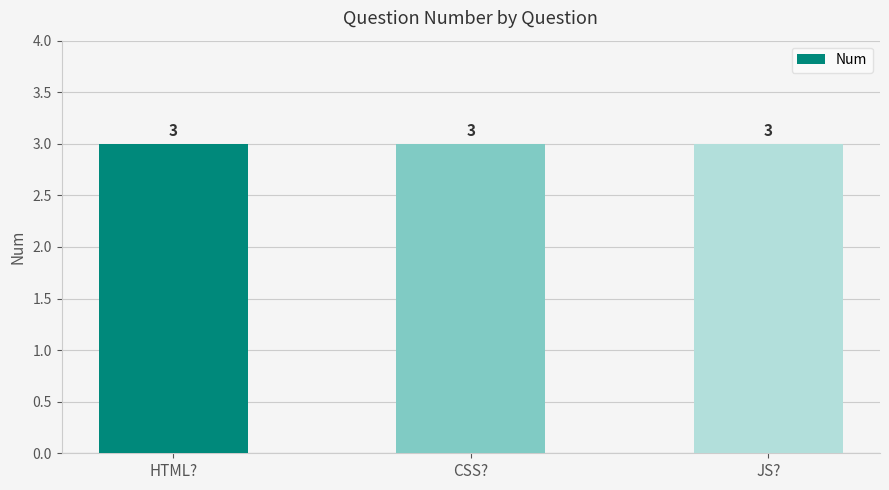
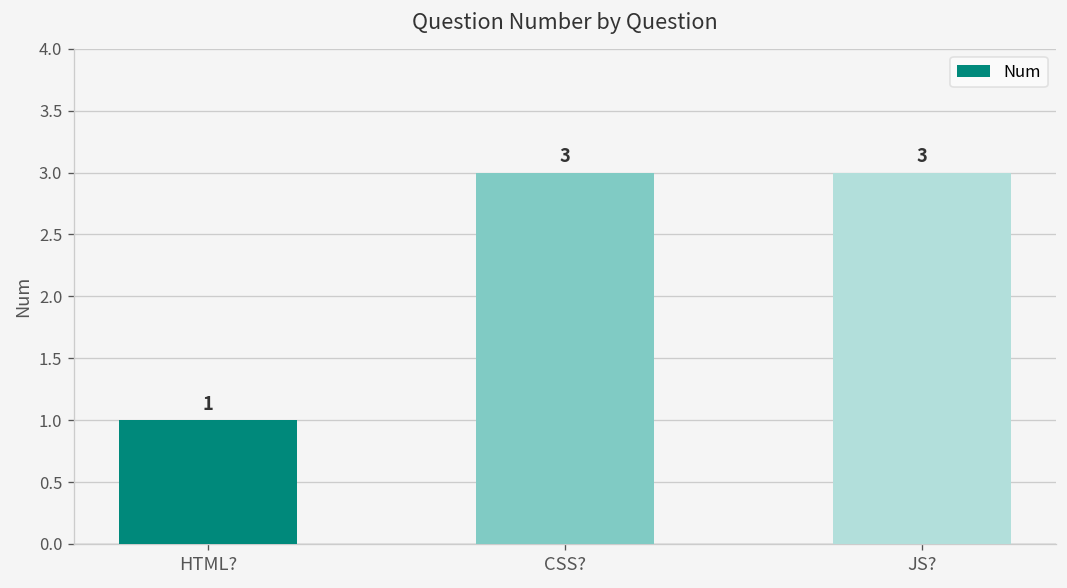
  {
-   "HTML?": 3,
+   "HTML?": 1,
    "CSS?": 3,
    "JS?": 3
  }
